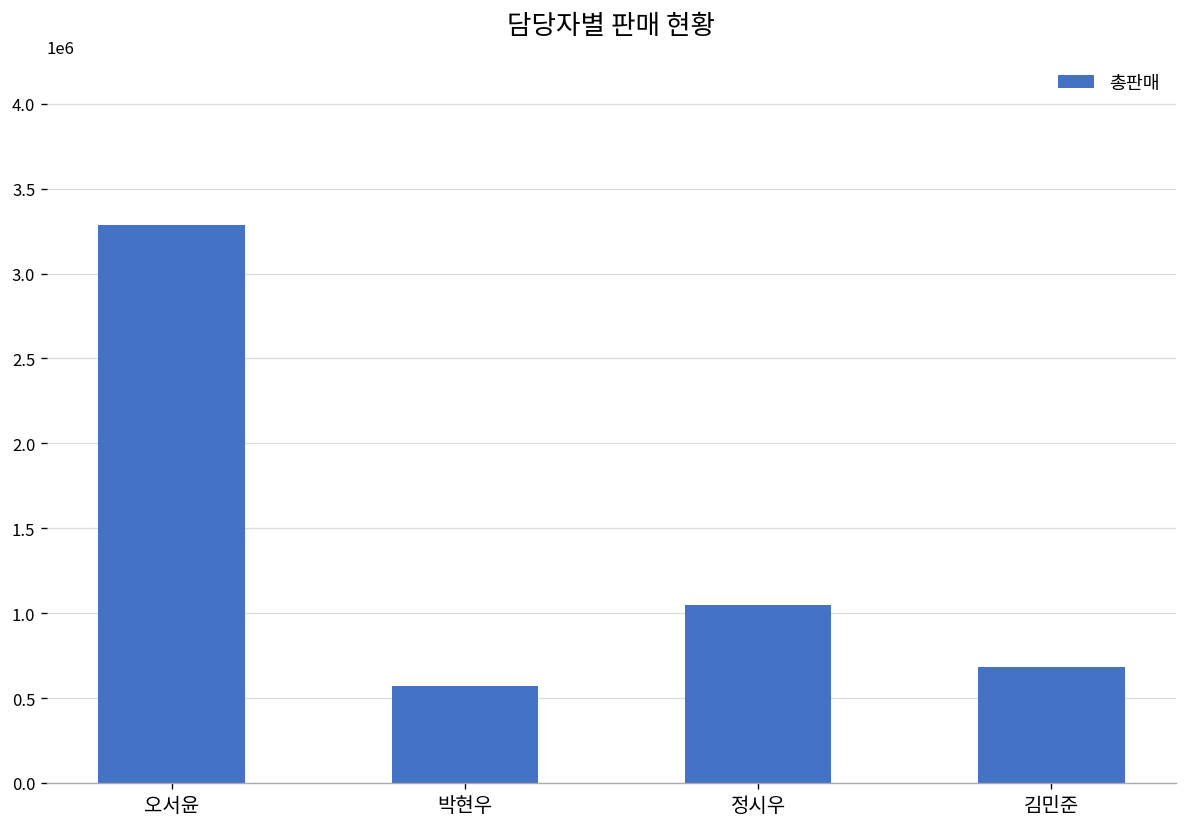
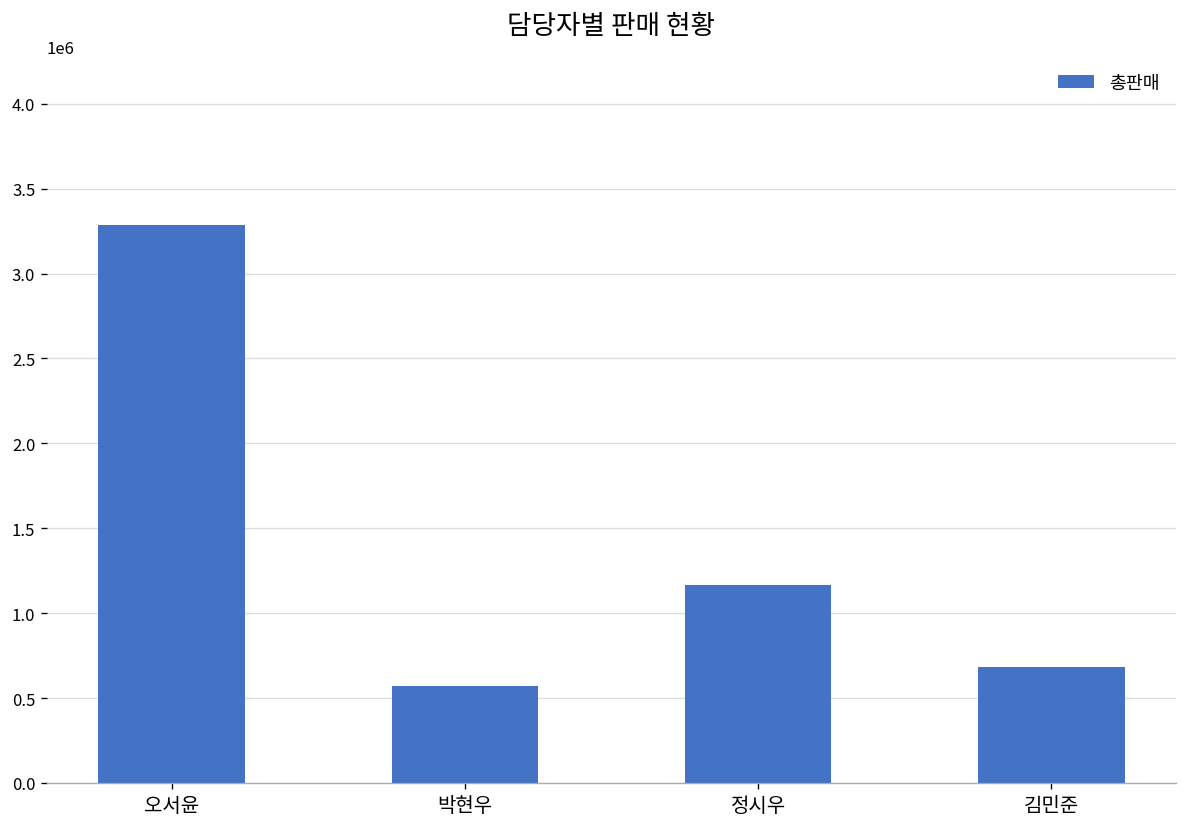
  {
    "오서윤": 3290000,
    "박현우": 570000,
-   "정시우": 1050000,
+   "정시우": 1170000,
    "김민준": 680000
  }
